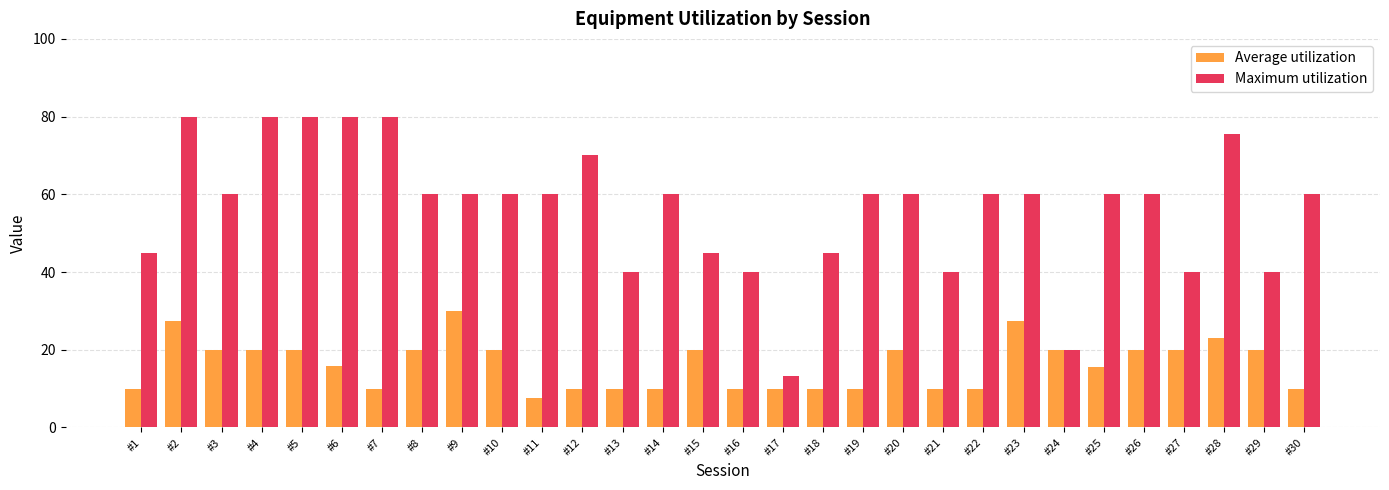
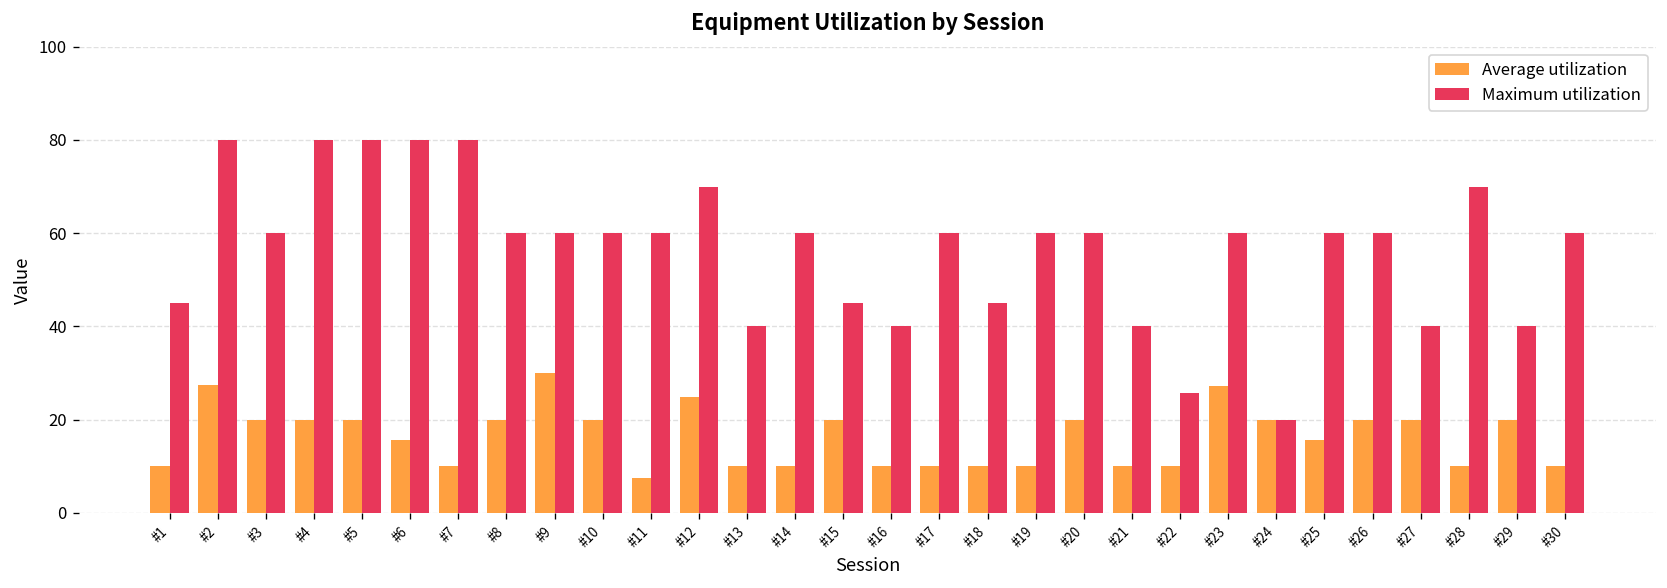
  {
    "Average utilization": {
      "#1": 10,
      "#2": 27,
      "#3": 20,
      "#4": 20,
      "#5": 20,
      "#6": 16,
      "#7": 10,
      "#8": 20,
      "#9": 30,
      "#10": 20,
      "#11": 8,
-     "#12": 10,
+     "#12": 25,
      "#13": 10,
      "#14": 10,
      "#15": 20,
      "#16": 10,
      "#17": 10,
      "#18": 10,
      "#19": 10,
      "#20": 20,
      "#21": 10,
      "#22": 10,
      "#23": 27,
      "#24": 20,
      "#25": 16,
      "#26": 20,
      "#27": 20,
-     "#28": 23,
+     "#28": 10,
      "#29": 20,
      "#30": 10
    },
    "Maximum utilization": {
      "#1": 45,
      "#2": 80,
      "#3": 60,
      "#4": 80,
      "#5": 80,
      "#6": 80,
      "#7": 80,
      "#8": 60,
      "#9": 60,
      "#10": 60,
      "#11": 60,
      "#12": 70,
      "#13": 40,
      "#14": 60,
      "#15": 45,
      "#16": 40,
-     "#17": 13,
+     "#17": 60,
      "#18": 45,
      "#19": 60,
      "#20": 60,
      "#21": 40,
-     "#22": 60,
+     "#22": 26,
      "#23": 60,
      "#24": 20,
      "#25": 60,
      "#26": 60,
      "#27": 40,
-     "#28": 76,
+     "#28": 70,
      "#29": 40,
      "#30": 60
    }
  }
